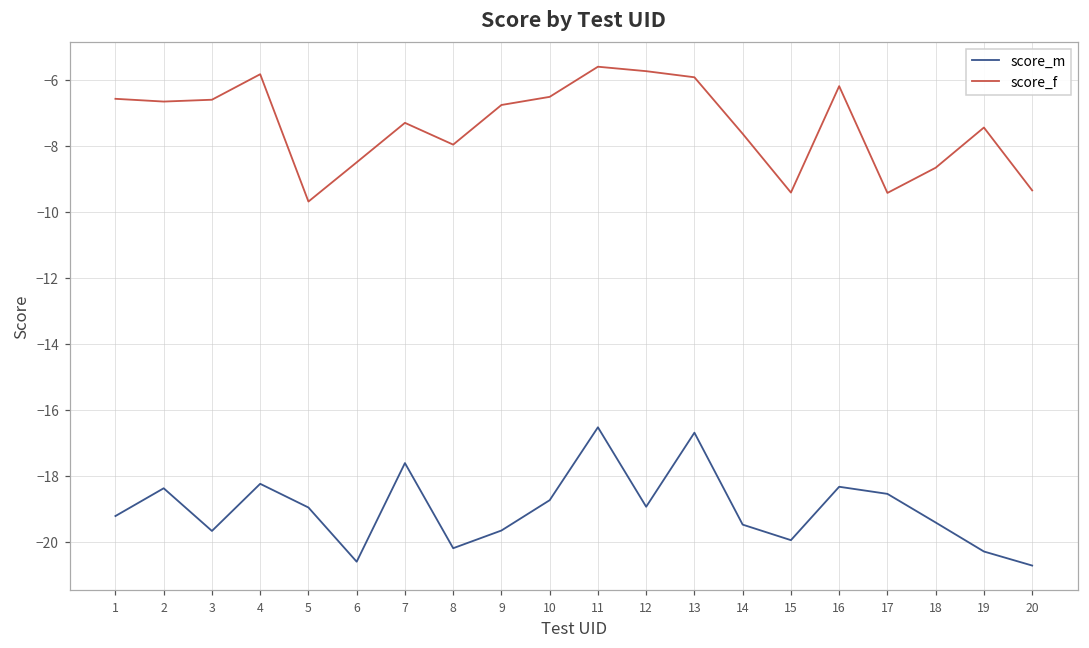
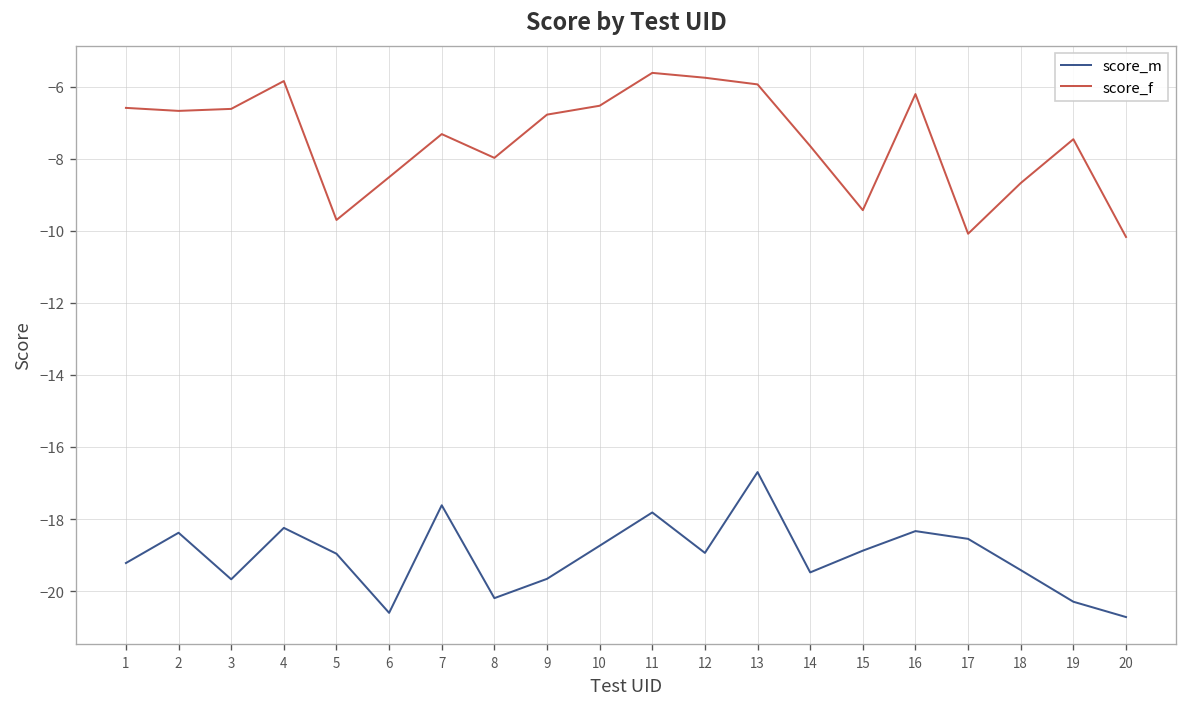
  {
    "score_m": {
      "1": -19.2,
      "2": -18.4,
      "3": -19.7,
      "4": -18.2,
      "5": -19.0,
      "6": -20.6,
      "7": -17.6,
      "8": -20.2,
      "9": -19.7,
      "10": -18.7,
-     "11": -16.5,
+     "11": -17.8,
      "12": -18.9,
      "13": -16.7,
      "14": -19.5,
-     "15": -20.0,
+     "15": -18.9,
      "16": -18.3,
      "17": -18.6,
      "18": -19.4,
      "19": -20.3,
      "20": -20.7
    },
    "score_f": {
      "1": -6.6,
      "2": -6.7,
      "3": -6.6,
      "4": -5.8,
      "5": -9.7,
      "6": -8.5,
      "7": -7.3,
      "8": -8.0,
      "9": -6.8,
      "10": -6.5,
      "11": -5.6,
      "12": -5.7,
      "13": -5.9,
      "14": -7.6,
      "15": -9.4,
      "16": -6.2,
-     "17": -9.4,
+     "17": -10.1,
      "18": -8.7,
      "19": -7.5,
-     "20": -9.4
+     "20": -10.2
    }
  }
